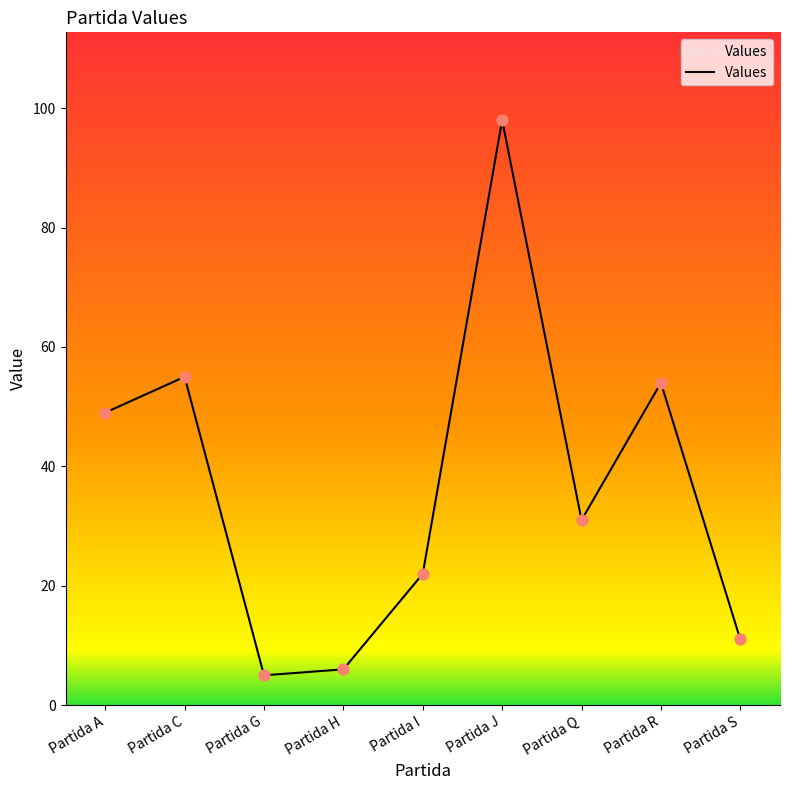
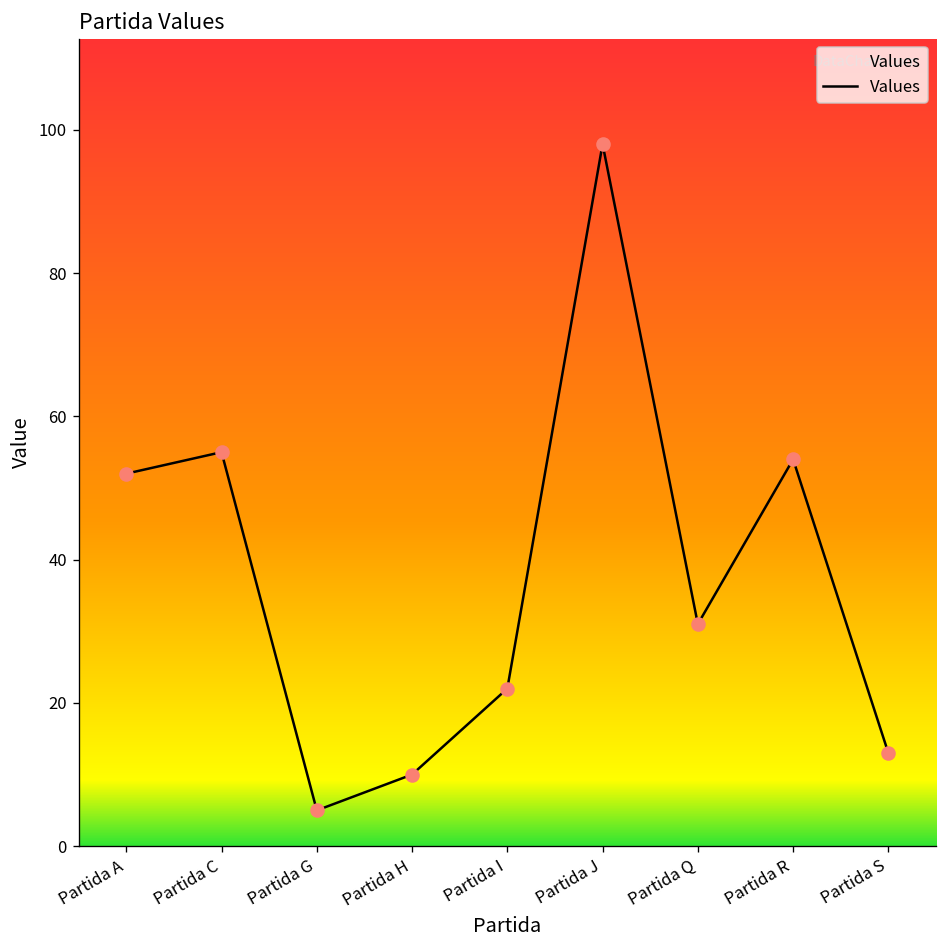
  {
-   "Partida A": 49,
+   "Partida A": 52,
    "Partida C": 55,
    "Partida G": 5,
-   "Partida H": 6,
+   "Partida H": 10,
    "Partida I": 22,
    "Partida J": 98,
    "Partida Q": 31,
    "Partida R": 54,
-   "Partida S": 11
+   "Partida S": 13
  }
